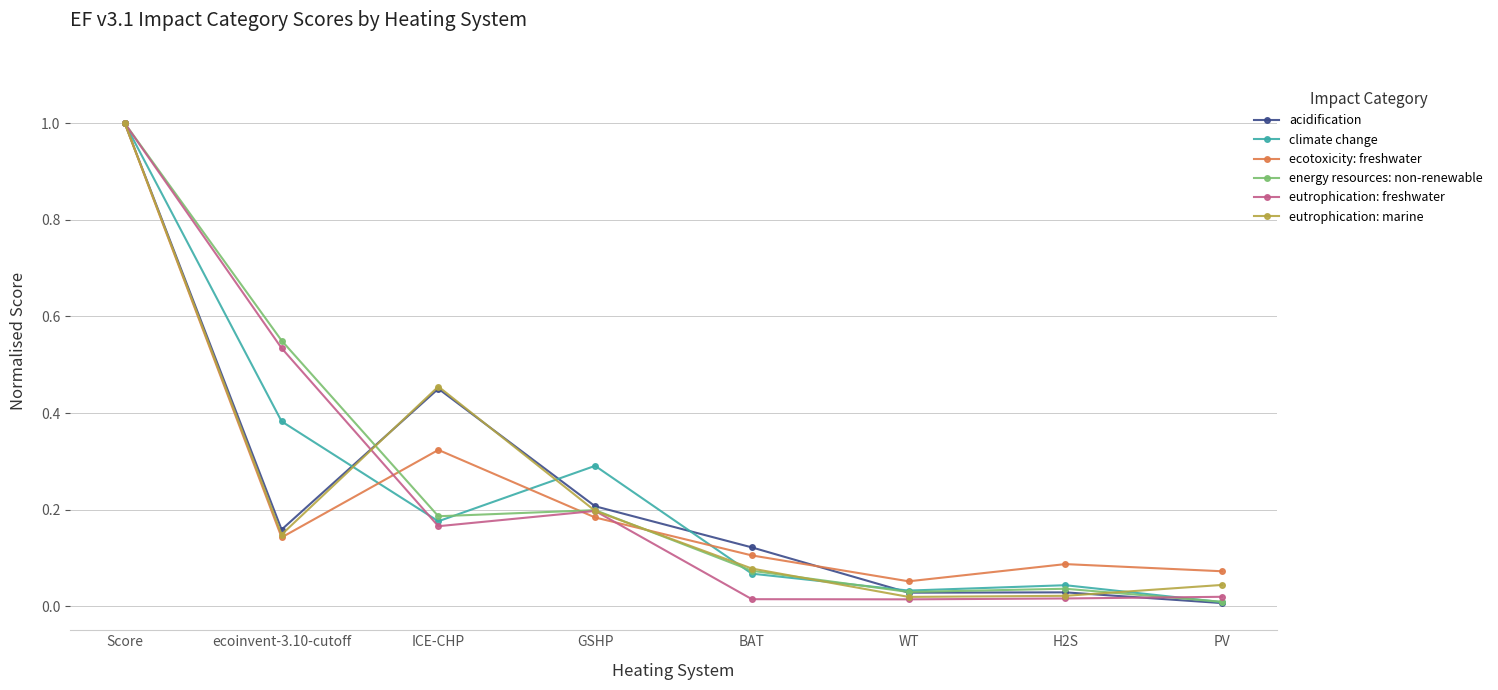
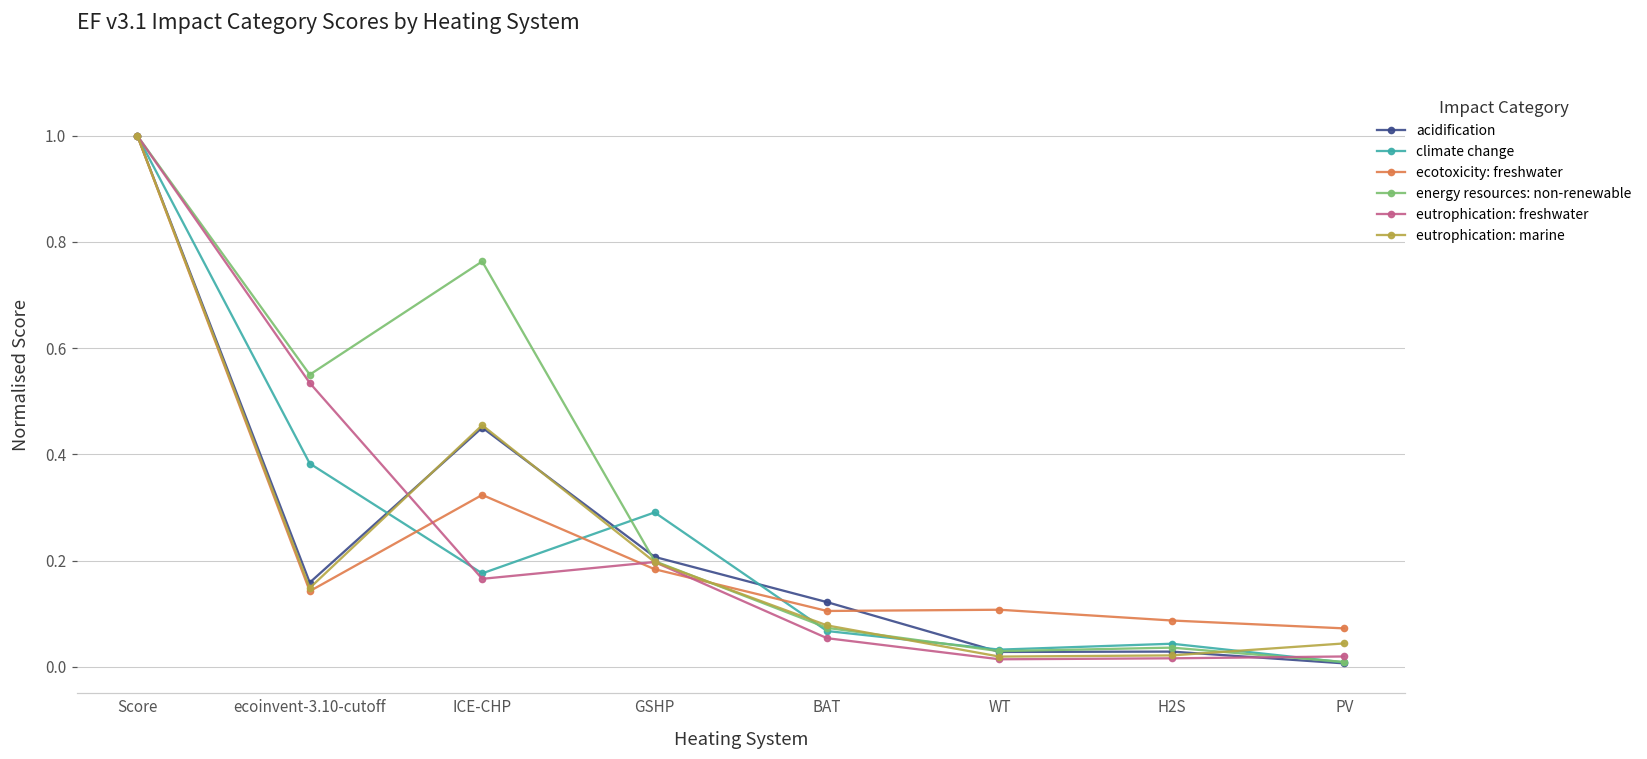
  {
    "acidification": {
      "ecoinvent-3.10-cutoff": 0.16,
      "GSHP": 0.21,
      "BAT": 0.12,
      "H2S": 0.03
    },
    "climate change": {
      "ecoinvent-3.10-cutoff": 0.38,
      "ICE-CHP": 0.18,
      "GSHP": 0.29,
      "BAT": 0.07,
      "H2S": 0.04
    },
    "ecotoxicity: freshwater": {
      "ecoinvent-3.10-cutoff": 0.14,
      "ICE-CHP": 0.32,
      "GSHP": 0.18,
      "BAT": 0.11,
-     "WT": 0.05,
+     "WT": 0.11,
      "H2S": 0.09,
      "PV": 0.07
    },
    "energy resources: non-renewable": {
      "ecoinvent-3.10-cutoff": 0.55,
-     "ICE-CHP": 0.19,
+     "ICE-CHP": 0.76,
      "H2S": 0.04
    },
    "eutrophication: freshwater": {
      "ecoinvent-3.10-cutoff": 0.53,
      "ICE-CHP": 0.17,
-     "BAT": 0.01,
+     "BAT": 0.05,
      "H2S": 0.02,
      "PV": 0.02
    },
    "eutrophication: marine": {
      "ecoinvent-3.10-cutoff": 0.15,
      "H2S": 0.02,
      "PV": 0.04
    }
  }
